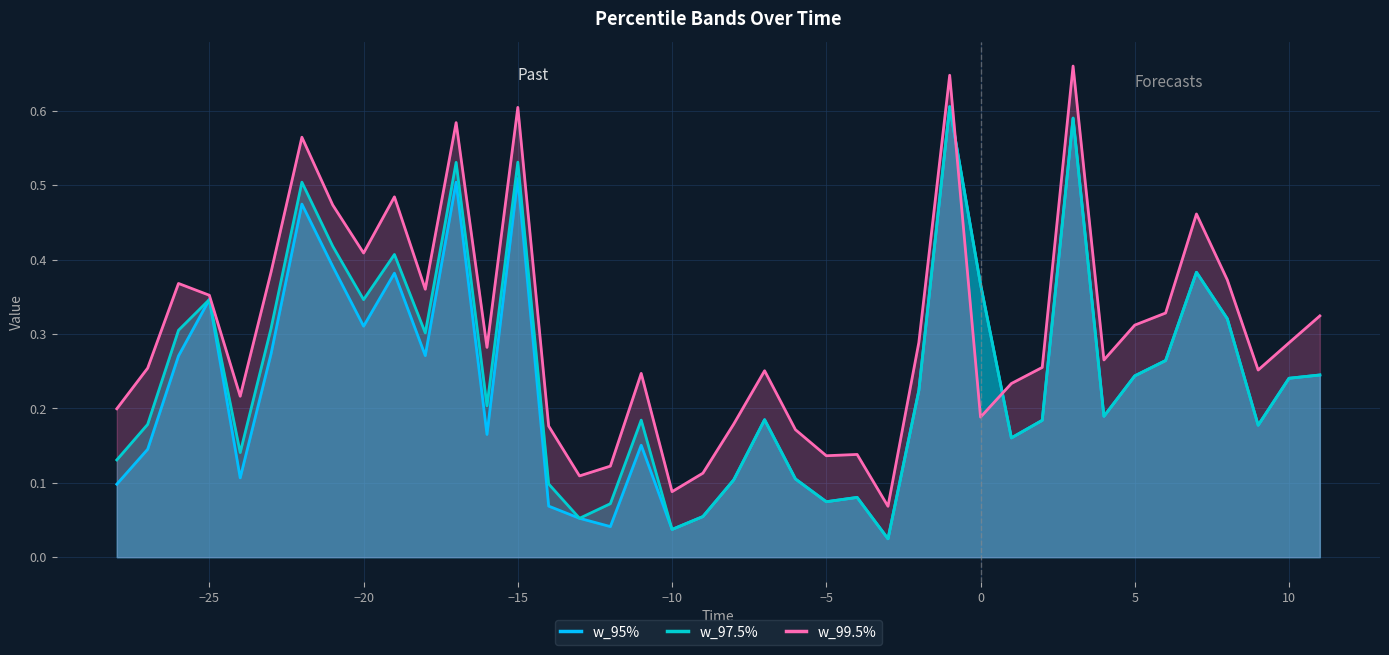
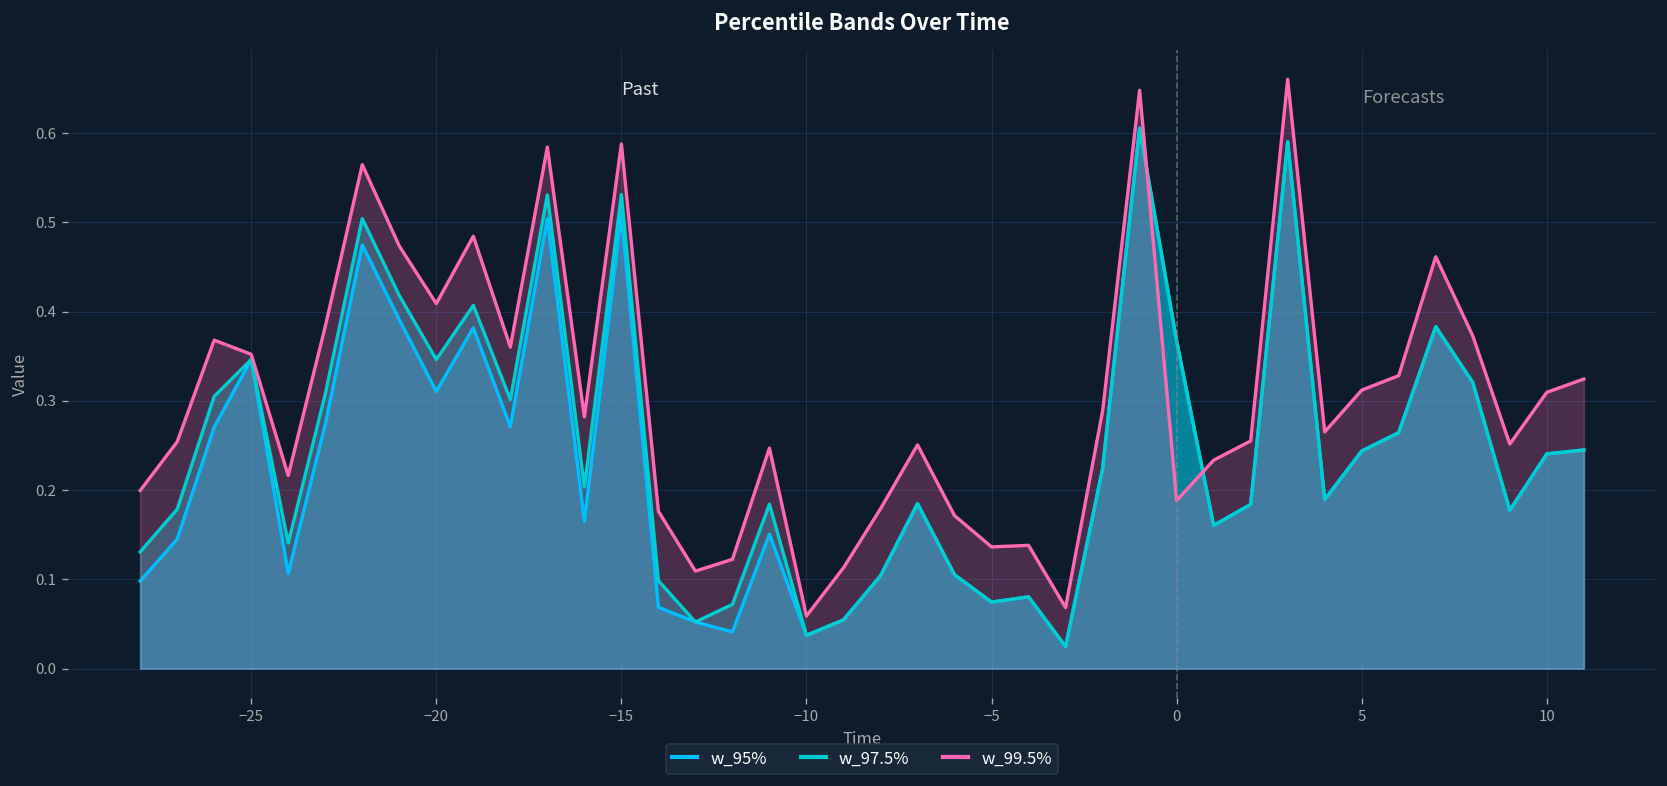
  {
    "w_99.5%": {
      "−25": 0.35,
      "−20": 0.41,
-     "−15": 0.60,
-     "−10": 0.09,
+     "−15": 0.59,
+     "−10": 0.06,
      "−5": 0.14,
      "0": 0.19,
      "5": 0.31,
-     "10": 0.29
+     "10": 0.31
    }
  }
